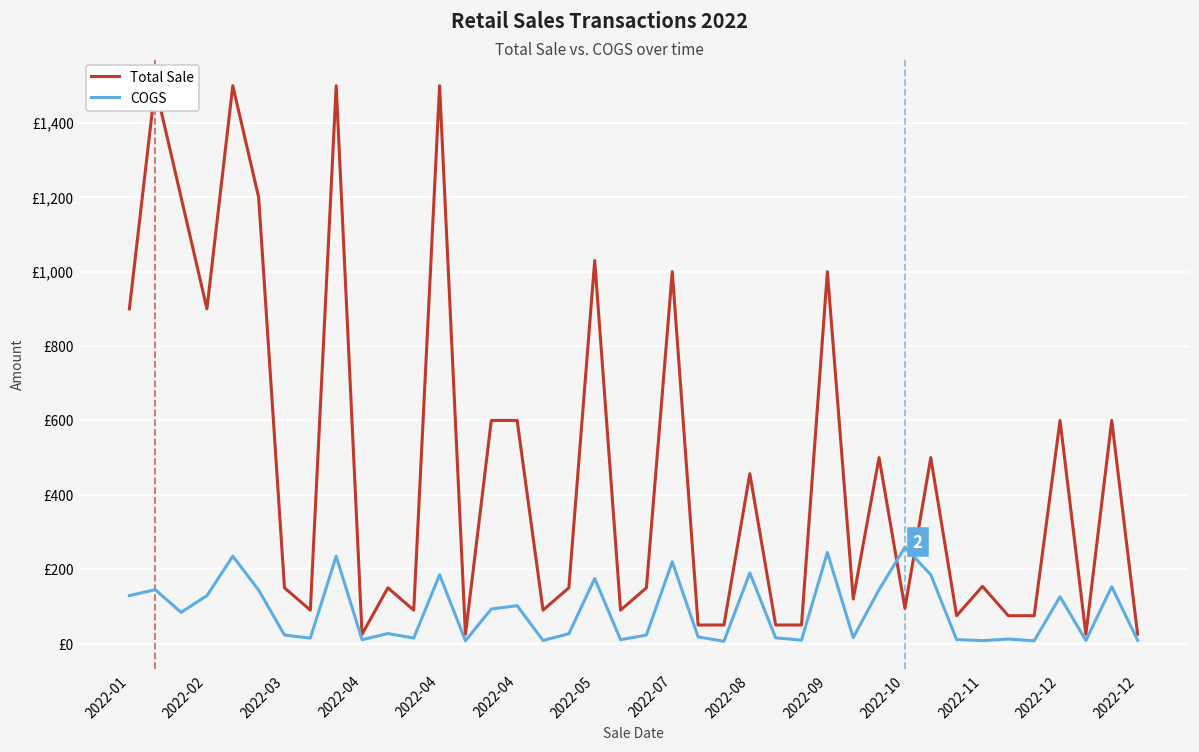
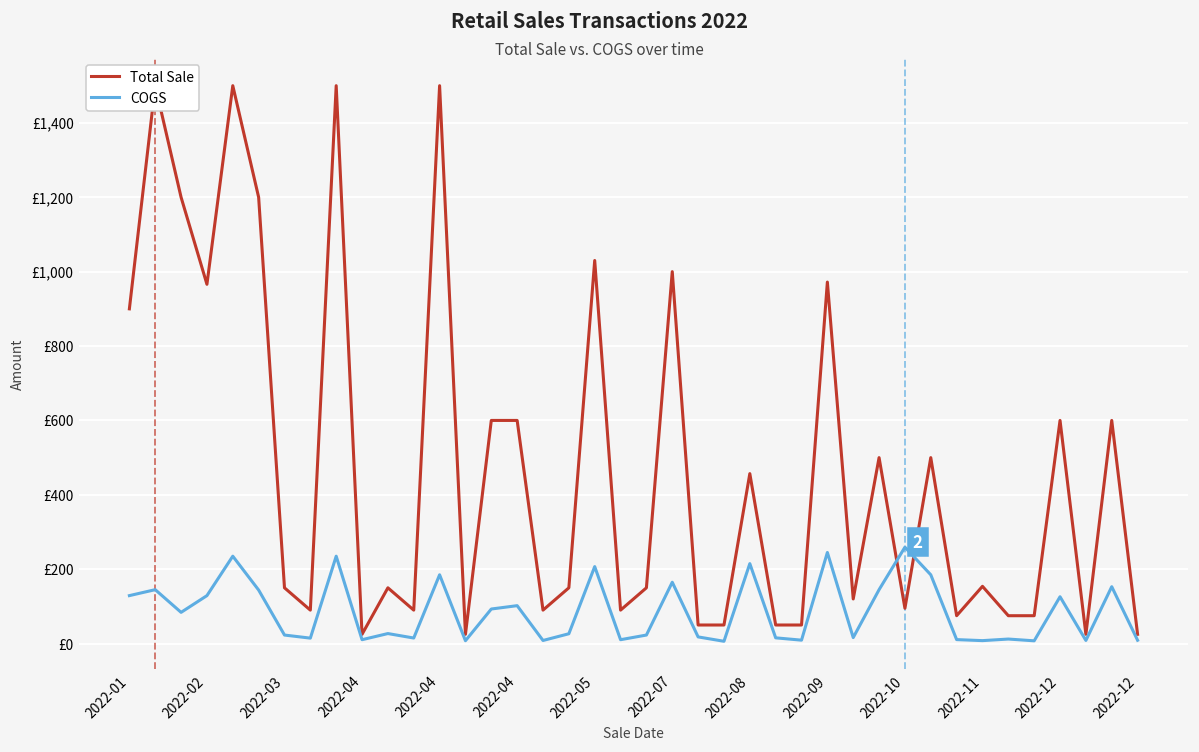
  {
    "Total Sale": {
      "2022-01": "£900",
-     "2022-02": "£900",
+     "2022-02": "£970",
      "2022-03": "£150",
      "2022-05": "£1,030",
      "2022-07": "£1,000",
      "2022-08": "£460",
-     "2022-09": "£1,000",
+     "2022-09": "£970",
      "2022-10": "£100",
      "2022-11": "£150"
    },
    "COGS": {
      "2022-01": "£130",
      "2022-02": "£130",
      "2022-03": "£20",
-     "2022-05": "£180",
-     "2022-07": "£220",
-     "2022-08": "£190",
+     "2022-05": "£210",
+     "2022-07": "£170",
+     "2022-08": "£220",
      "2022-09": "£250",
      "2022-11": "£10"
    }
  }
